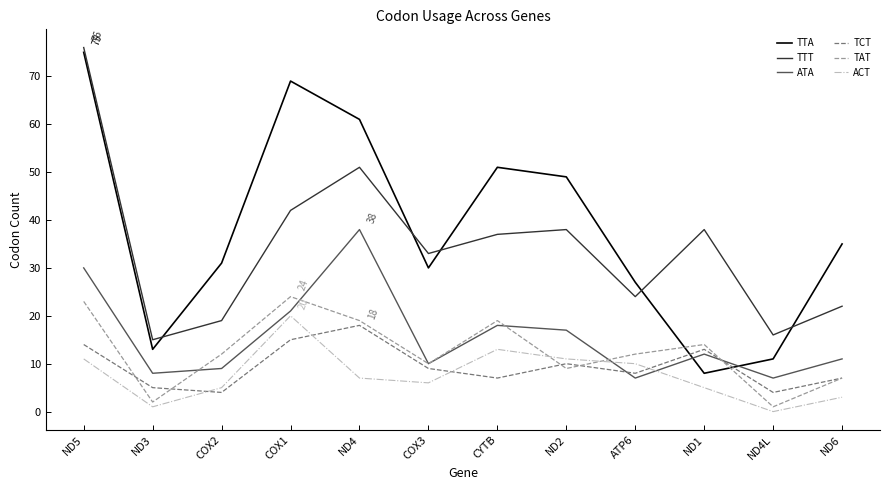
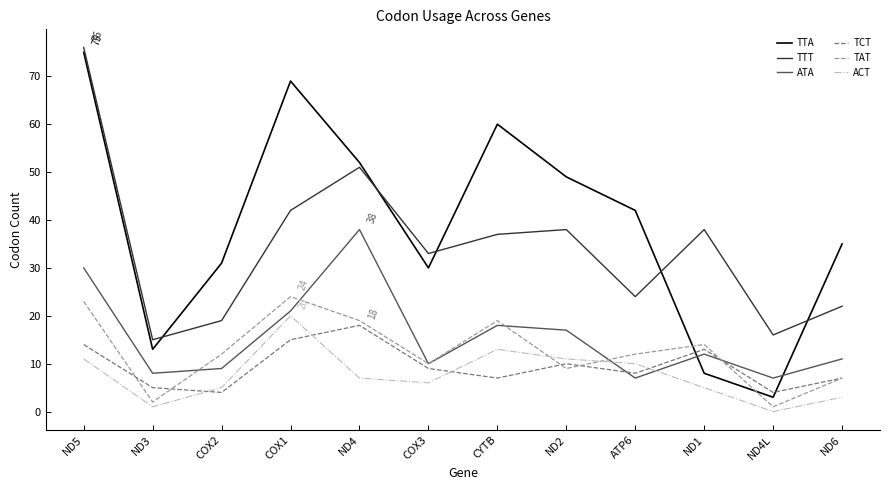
  {
    "TTA": {
      "ND3": 13,
      "COX2": 31,
      "COX1": 69,
-     "ND4": 61,
+     "ND4": 52,
      "COX3": 30,
-     "CYTB": 51,
+     "CYTB": 60,
      "ND2": 49,
-     "ATP6": 27,
+     "ATP6": 42,
      "ND1": 8,
-     "ND4L": 11,
+     "ND4L": 3,
      "ND6": 35
    }
  }
